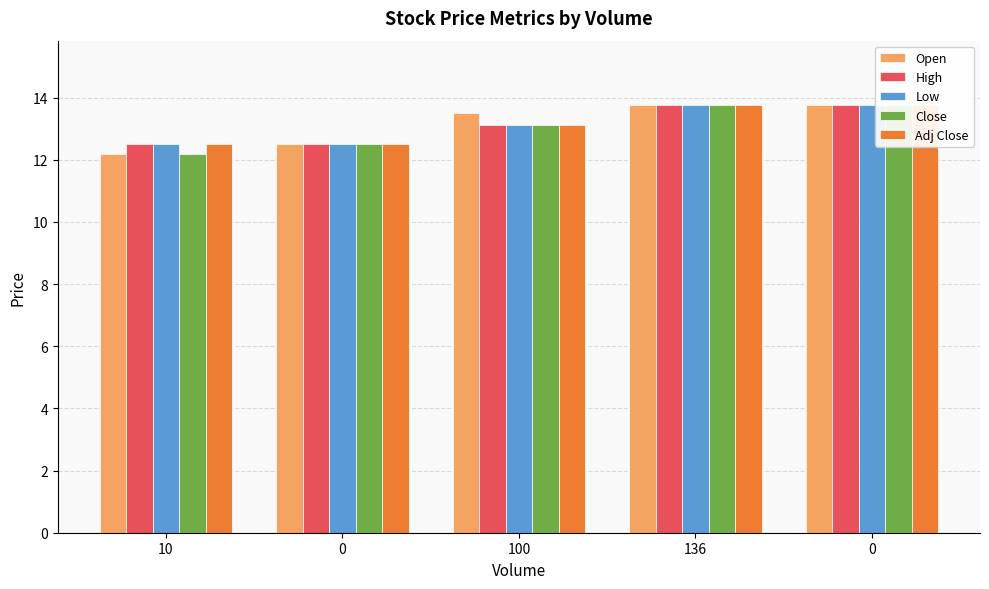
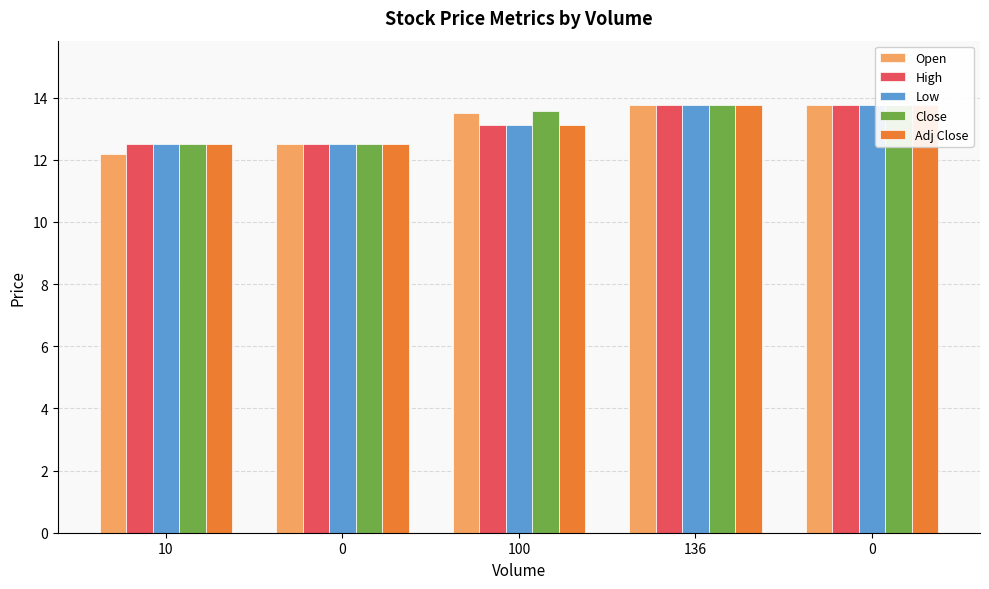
  {
    "Open": {
      "10": 12.2,
      "100": 13.5,
      "136": 13.8
    },
    "High": {
      "10": 12.5,
      "100": 13.1,
      "136": 13.8
    },
    "Low": {
      "10": 12.5,
      "100": 13.1,
      "136": 13.8
    },
    "Close": {
-     "10": 12.2,
-     "100": 13.1,
+     "10": 12.5,
+     "100": 13.6,
      "136": 13.8
    },
    "Adj Close": {
      "10": 12.5,
      "100": 13.1,
      "136": 13.8
    }
  }
